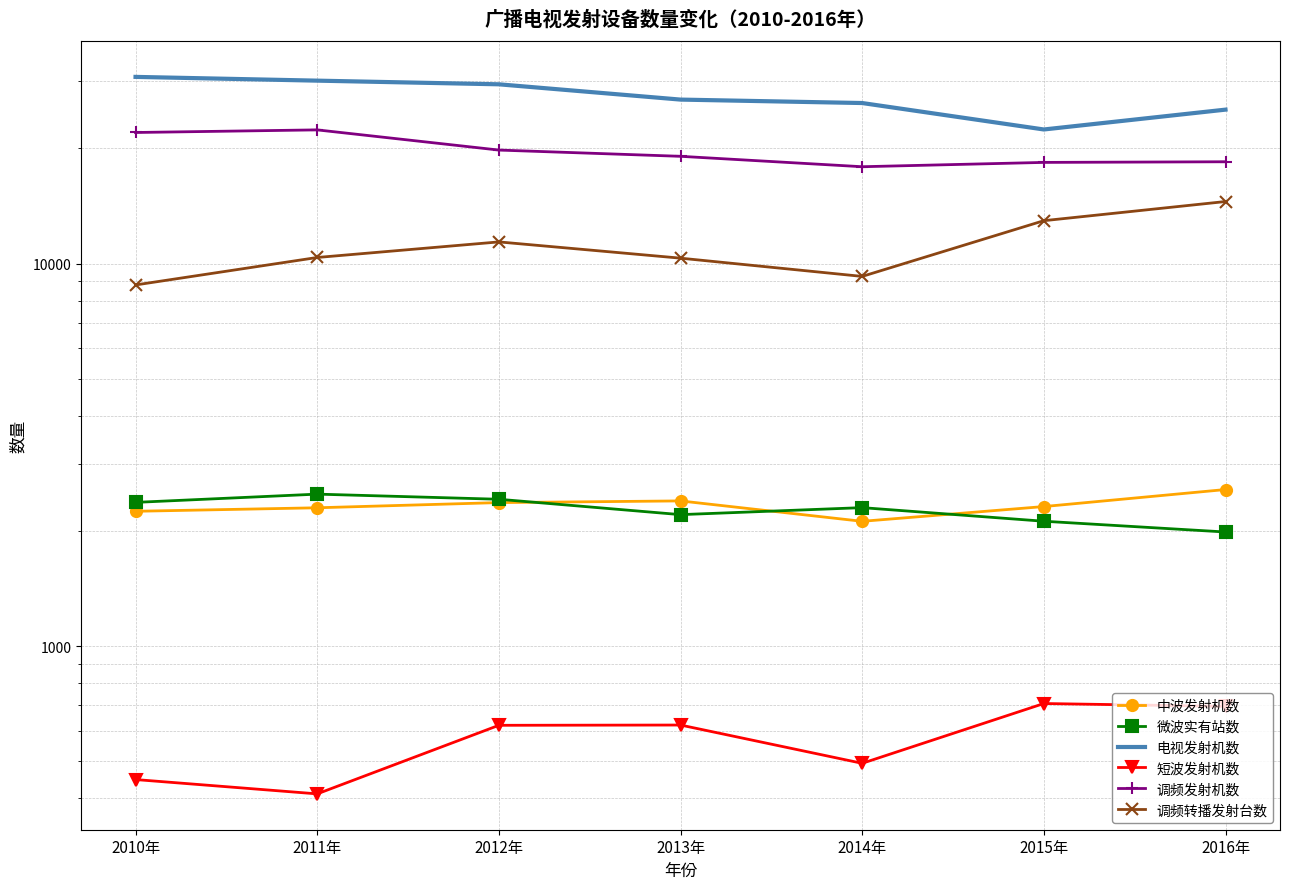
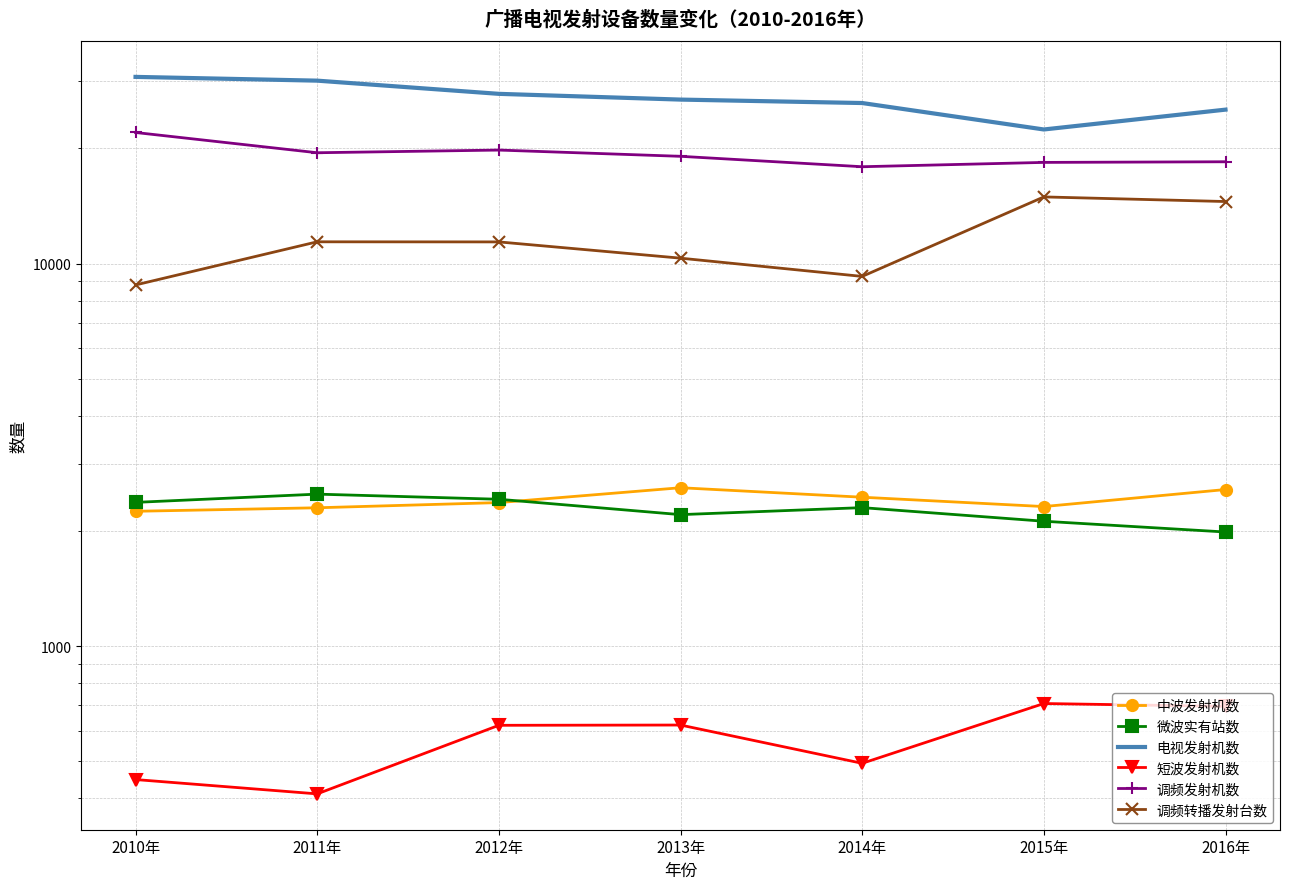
  {
    "中波发射机数": {
      "2010年": 2300,
      "2011年": 2300,
      "2012年": 2400,
-     "2013年": 2400,
-     "2014年": 2100,
+     "2013年": 2600,
+     "2014年": 2500,
      "2015年": 2300,
      "2016年": 2600
    },
    "微波实有站数": {
      "2010年": 2400,
      "2011年": 2500,
      "2012年": 2400,
      "2013年": 2200,
      "2014年": 2300,
      "2015年": 2100,
      "2016年": 2000
    },
    "电视发射机数": {
      "2010年": 31000,
      "2011年": 30000,
-     "2012年": 29000,
+     "2012年": 28000,
      "2013年": 27000,
      "2014年": 26000,
      "2015年": 22000,
      "2016年": 25000
    },
    "短波发射机数": {
      "2010年": 450,
      "2011年": 410,
      "2012年": 620,
      "2013年": 620,
      "2014年": 490,
      "2015年": 710
    },
    "调频发射机数": {
      "2010年": 22000,
-     "2011年": 22000,
+     "2011年": 19000,
      "2012年": 20000,
      "2013年": 19000,
      "2014年": 18000,
      "2015年": 18000,
      "2016年": 18000
    },
    "调频转播发射台数": {
      "2010年": 8800,
-     "2011年": 10400,
+     "2011年": 11400,
      "2012年": 11400,
      "2013年": 10300,
      "2014年": 9300,
-     "2015年": 12900,
+     "2015年": 14900,
      "2016年": 14500
    }
  }
